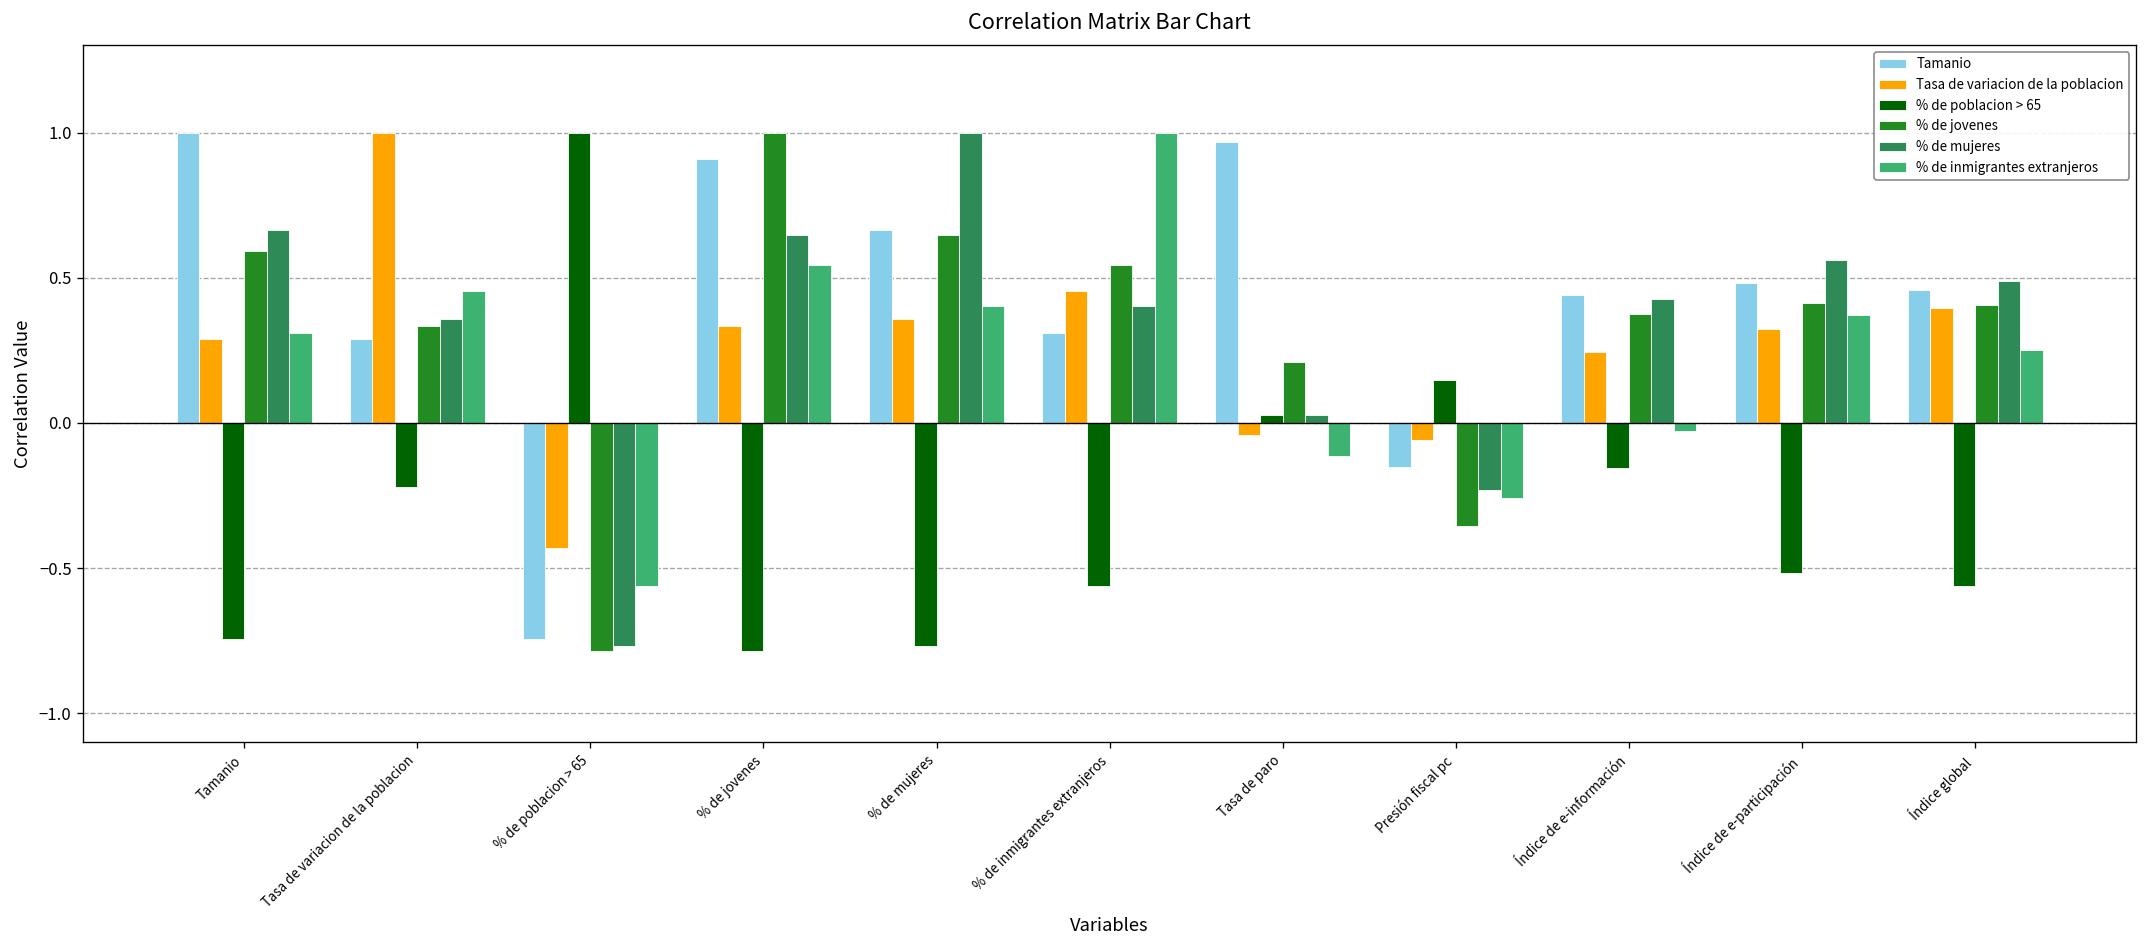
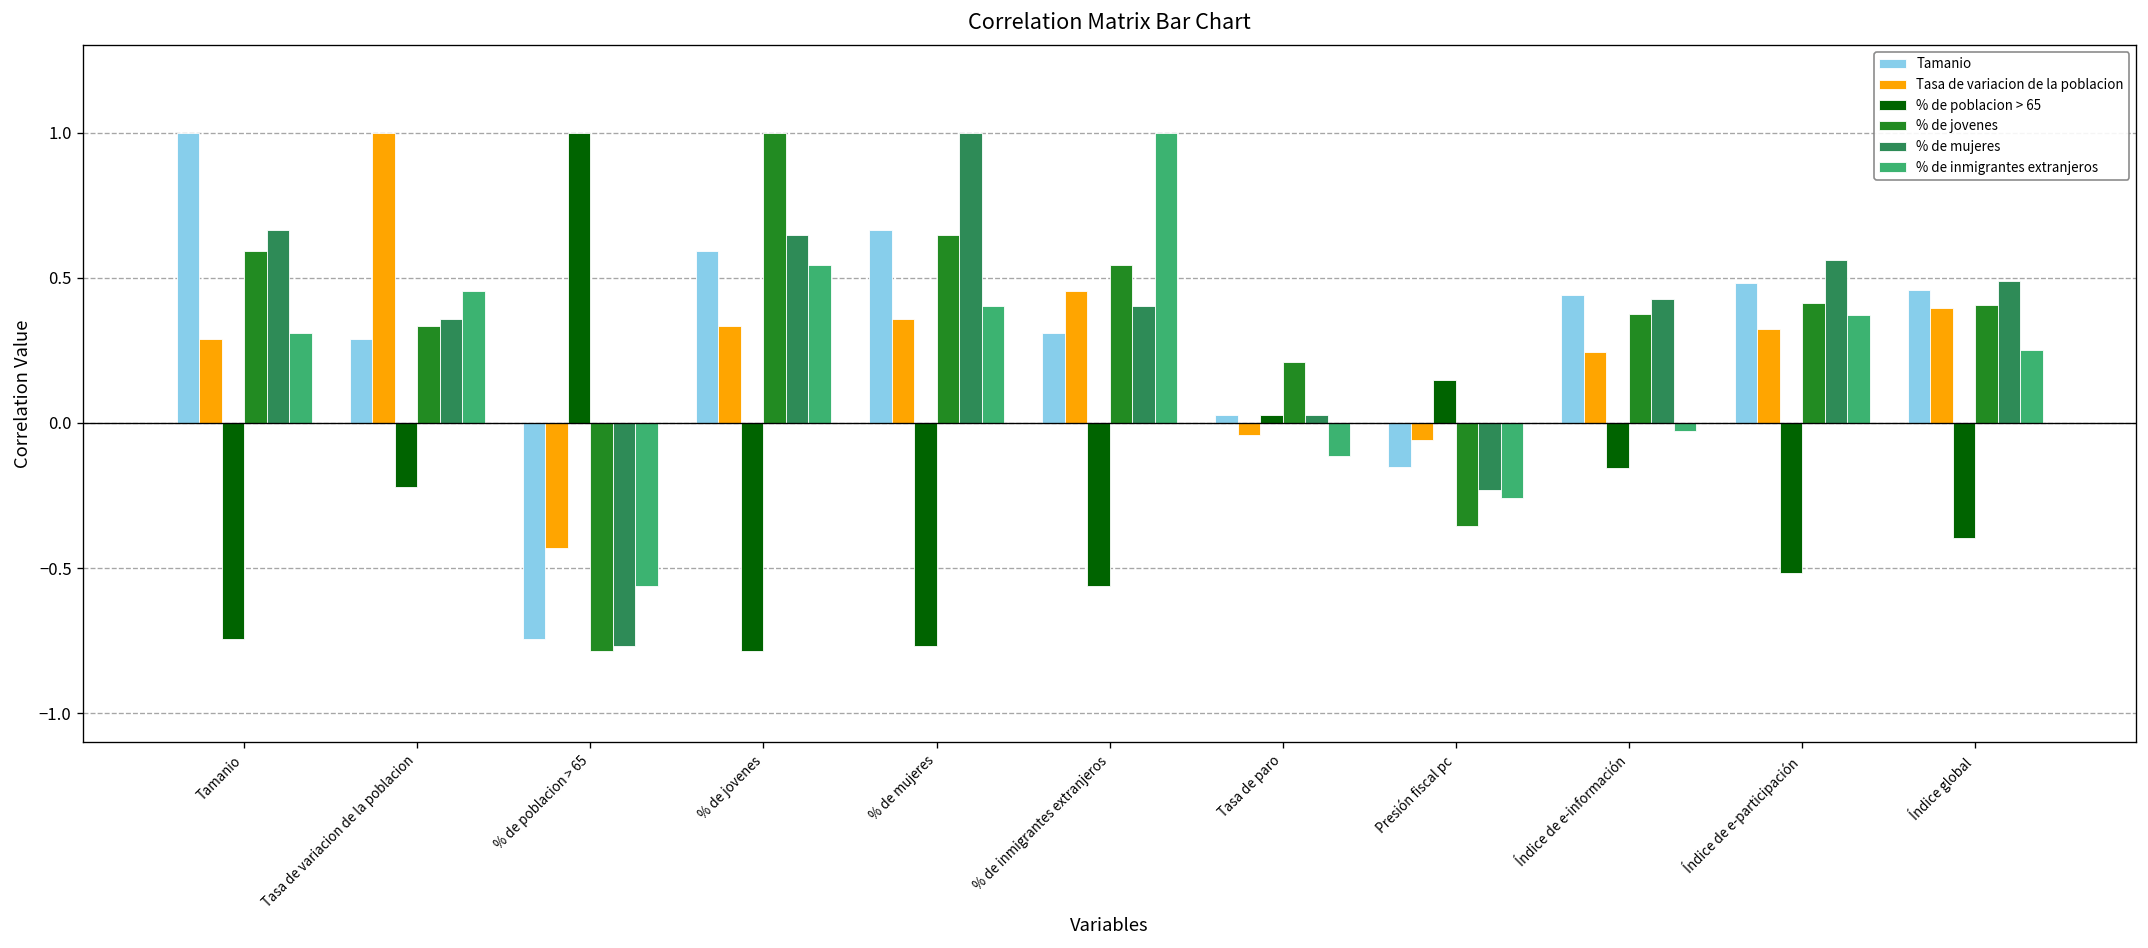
  {
    "Tamanio": {
      "Tamanio": 1.00,
      "Tasa de variacion de la poblacion": 0.29,
      "% de poblacion > 65": -0.75,
-     "% de jovenes": 0.91,
+     "% de jovenes": 0.59,
      "% de mujeres": 0.67,
      "% de inmigrantes extranjeros": 0.31,
-     "Tasa de paro": 0.97,
+     "Tasa de paro": 0.03,
      "Presión fiscal pc": -0.15,
      "Índice de e-información": 0.44,
      "Índice de e-participación": 0.48,
      "Índice global": 0.46
    },
    "Tasa de variacion de la poblacion": {
      "Tamanio": 0.29,
      "Tasa de variacion de la poblacion": 1.00,
      "% de poblacion > 65": -0.43,
      "% de jovenes": 0.33,
      "% de mujeres": 0.36,
      "% de inmigrantes extranjeros": 0.45,
      "Tasa de paro": -0.04,
      "Presión fiscal pc": -0.06,
      "Índice de e-información": 0.24,
      "Índice de e-participación": 0.32,
      "Índice global": 0.39
    },
    "% de poblacion > 65": {
      "Tamanio": -0.75,
      "Tasa de variacion de la poblacion": -0.22,
      "% de poblacion > 65": 1.00,
      "% de jovenes": -0.79,
      "% de mujeres": -0.77,
      "% de inmigrantes extranjeros": -0.56,
      "Tasa de paro": 0.03,
      "Presión fiscal pc": 0.15,
      "Índice de e-información": -0.16,
      "Índice de e-participación": -0.52,
-     "Índice global": -0.56
+     "Índice global": -0.40
    }
  }
